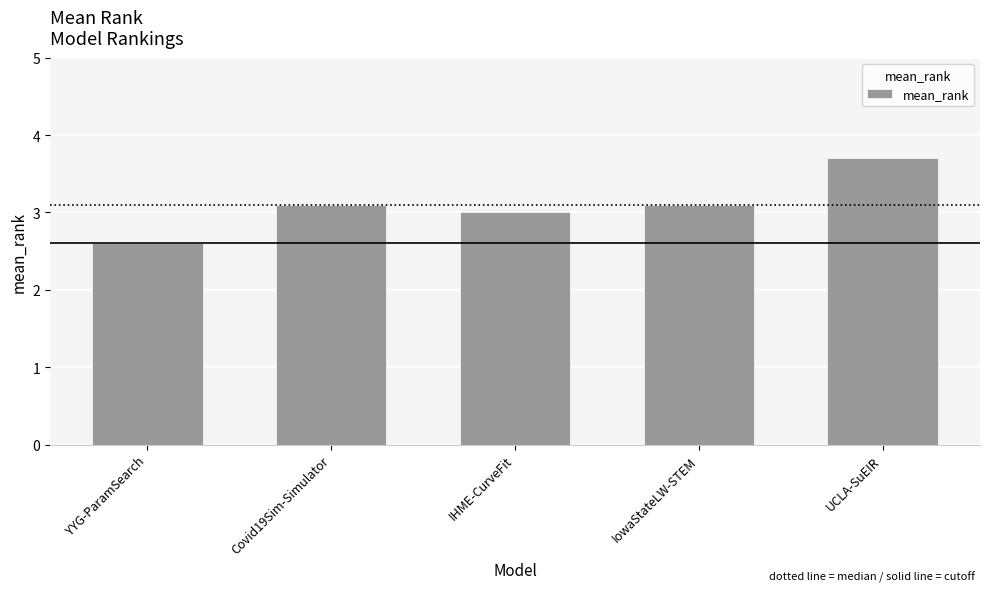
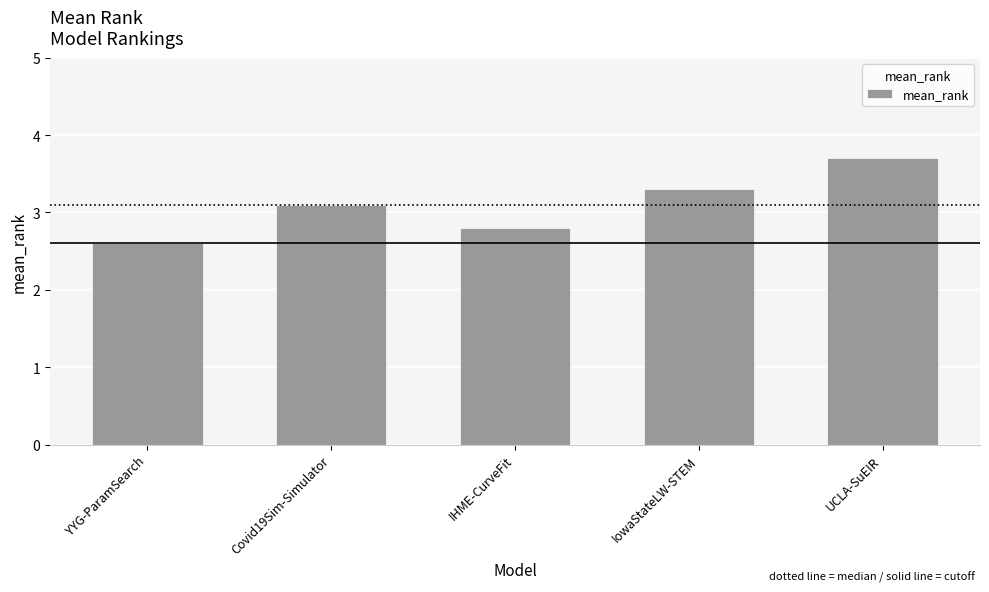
  {
    "YYG-ParamSearch": 2.6,
    "Covid19Sim-Simulator": 3.1,
-   "IHME-CurveFit": 3.0,
-   "IowaStateLW-STEM": 3.1,
+   "IHME-CurveFit": 2.8,
+   "IowaStateLW-STEM": 3.3,
    "UCLA-SuEIR": 3.7
  }
